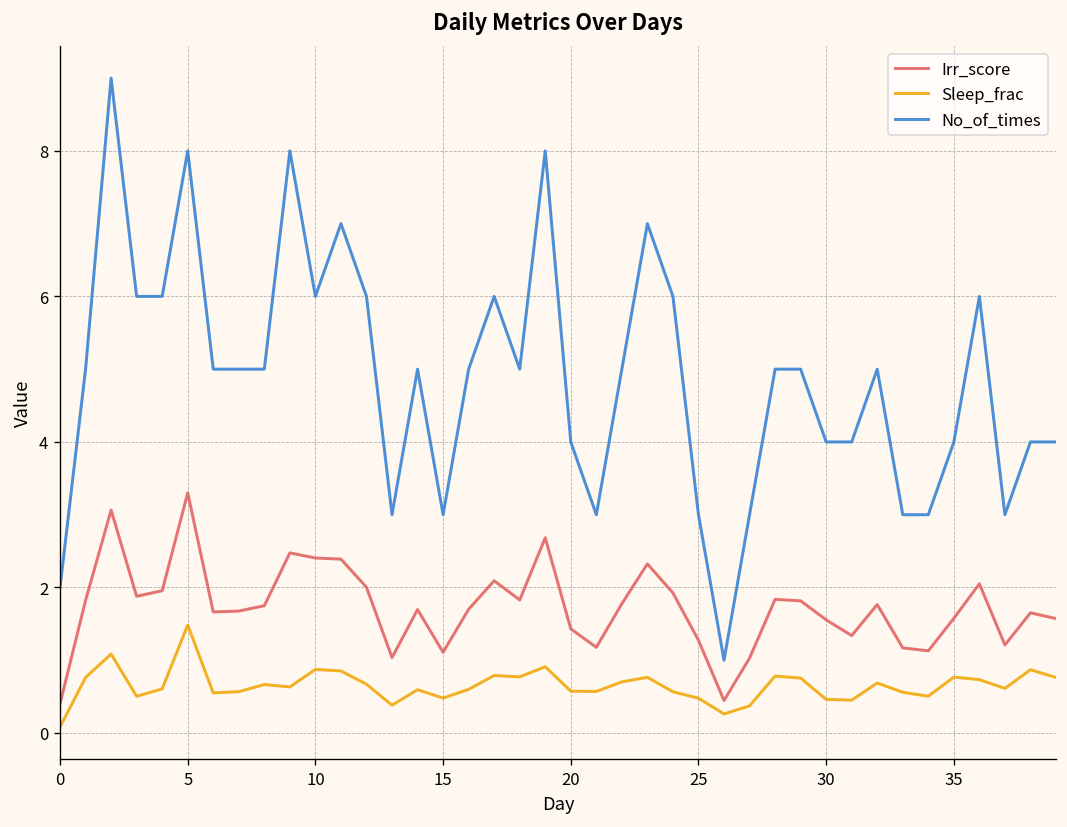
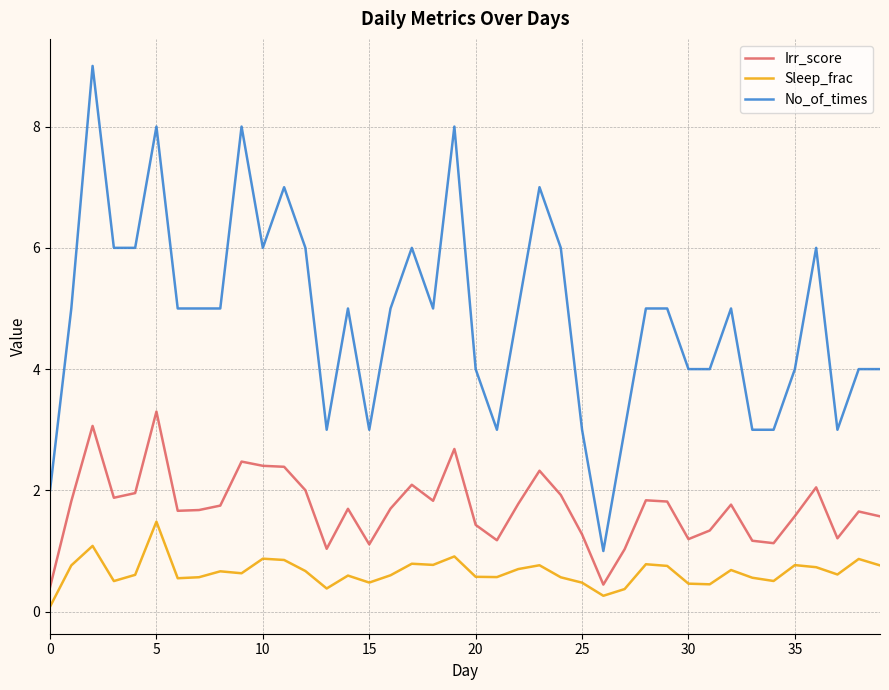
  {
    "Irr_score": {
      "0": 0.4,
      "5": 3.3,
      "10": 2.4,
      "15": 1.1,
      "20": 1.4,
      "25": 1.3,
-     "30": 1.6,
+     "30": 1.2,
      "35": 1.6
    },
    "Sleep_frac": {
      "0": 0.1,
      "5": 1.5,
      "10": 0.9,
      "15": 0.5,
      "20": 0.6,
      "25": 0.5,
      "30": 0.5,
      "35": 0.8
    },
    "No_of_times": {
      "0": 2.0,
      "5": 8.0,
      "10": 6.0,
      "15": 3.0,
      "20": 4.0,
      "25": 3.0,
      "30": 4.0,
      "35": 4.0
    }
  }
